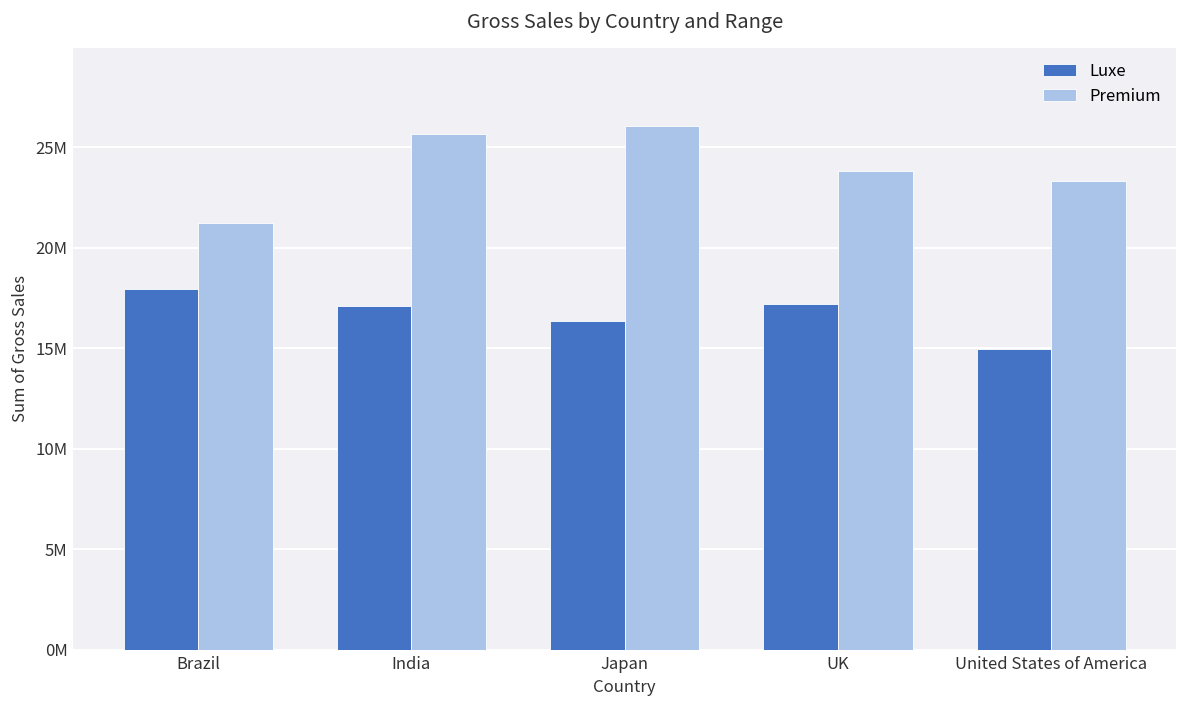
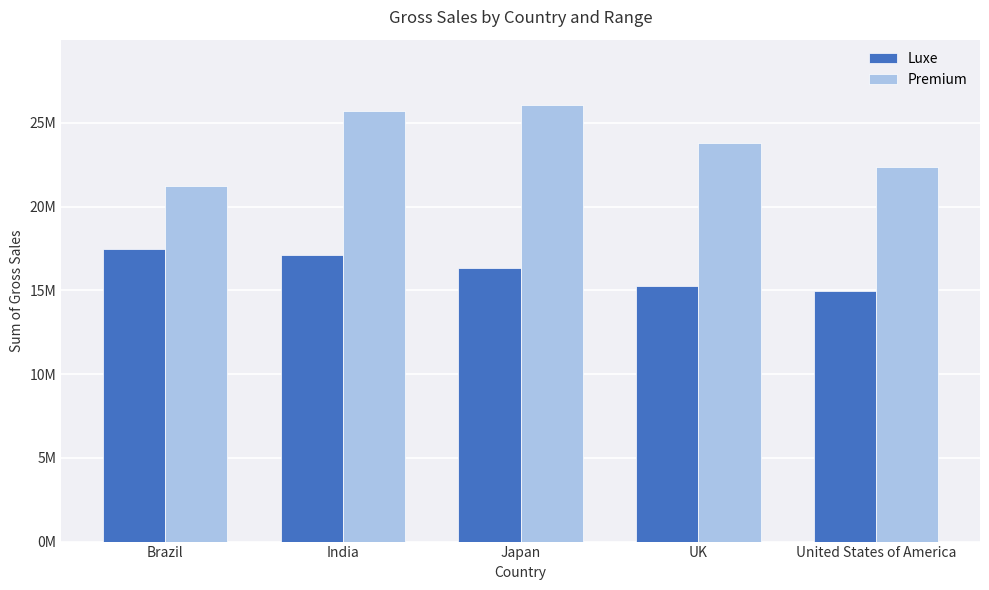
  {
    "Luxe": {
-     "Brazil": 18000000,
+     "Brazil": 17400000,
      "India": 17100000,
      "Japan": 16300000,
-     "UK": 17200000,
+     "UK": 15300000,
      "United States of America": 15000000
    },
    "Premium": {
      "Brazil": 21200000,
      "India": 25700000,
      "Japan": 26100000,
      "UK": 23800000,
-     "United States of America": 23300000
+     "United States of America": 22400000
    }
  }
